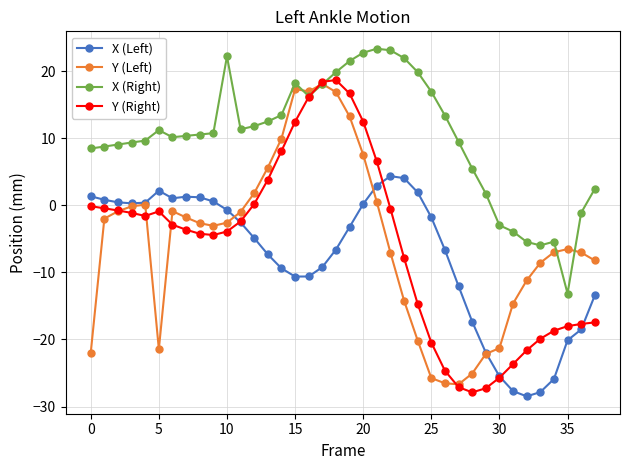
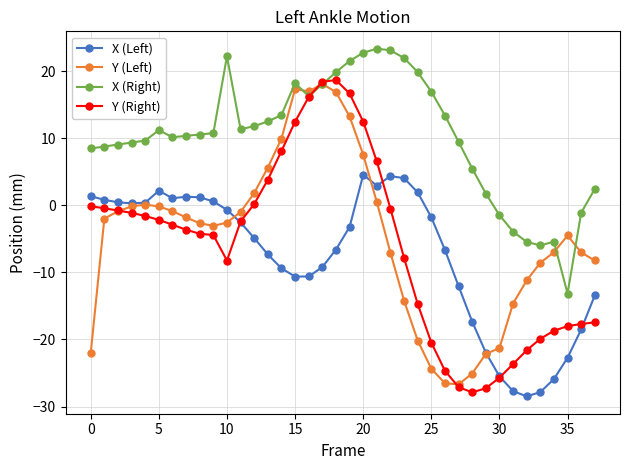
  {
    "X (Left)": {
      "0": 1,
      "5": 2,
      "10": -1,
      "15": -11,
-     "20": 0,
+     "20": 5,
      "25": -2,
-     "35": -20
+     "35": -23
    },
    "Y (Left)": {
      "0": -22,
-     "5": -21,
+     "5": 0,
      "10": -3,
      "15": 17,
      "20": 8,
-     "25": -26,
+     "25": -24,
      "30": -21,
-     "35": -7
+     "35": -4
    },
    "X (Right)": {
      "0": 8,
      "5": 11,
      "10": 22,
      "15": 18,
      "20": 23,
      "25": 17,
-     "30": -3,
+     "30": -1,
      "35": -13
    },
    "Y (Right)": {
      "0": 0,
-     "5": -1,
-     "10": -4,
+     "5": -2,
+     "10": -8,
      "15": 12,
      "20": 13,
      "25": -20,
      "35": -18
    }
  }
